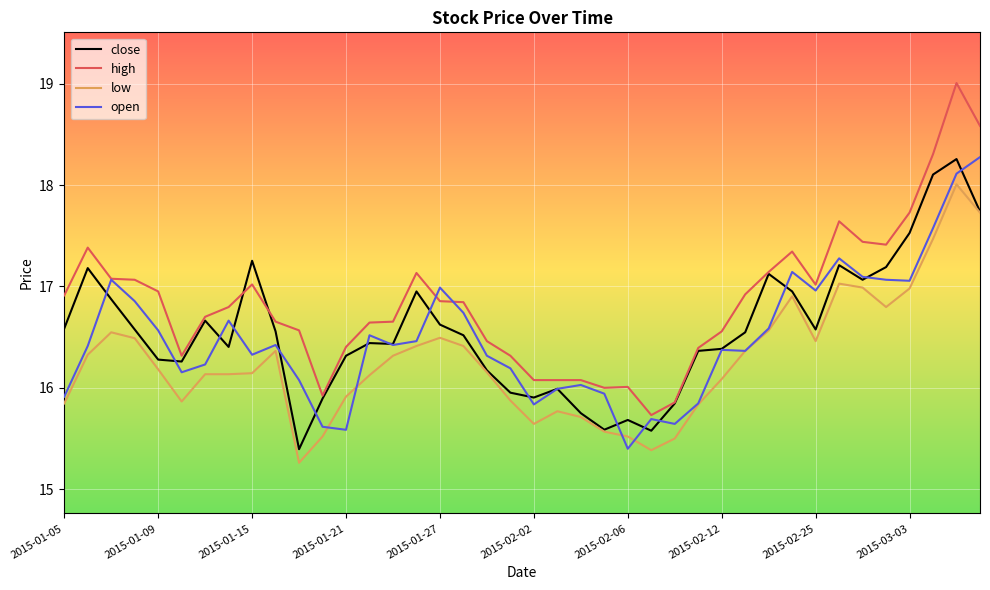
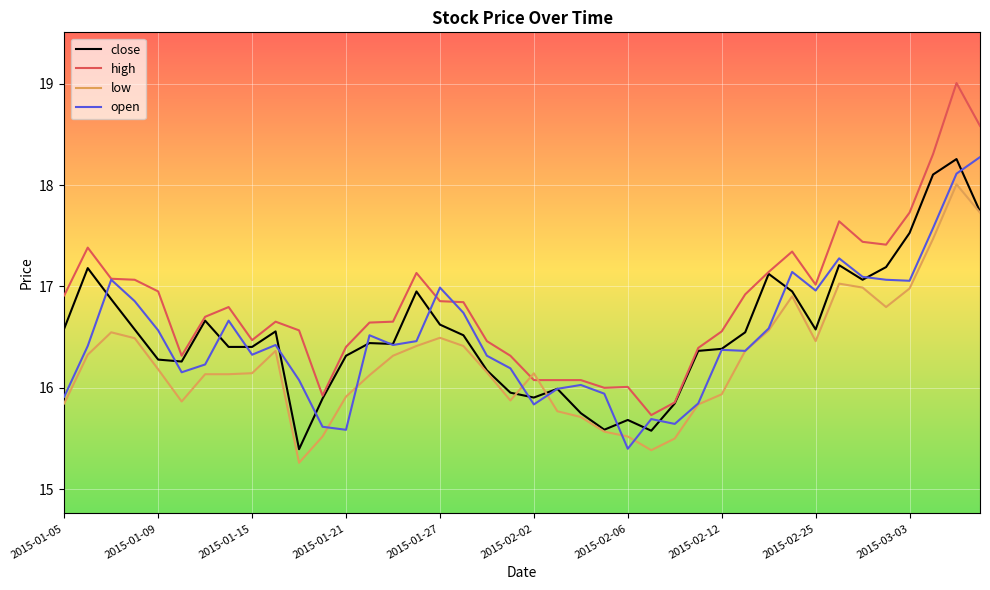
  {
    "close": {
      "2015-01-05": 16.59,
      "2015-01-09": 16.28,
-     "2015-01-15": 17.25,
+     "2015-01-15": 16.40,
      "2015-01-21": 16.32,
      "2015-01-27": 16.62,
      "2015-02-02": 15.91,
      "2015-02-06": 15.68,
      "2015-02-25": 16.58,
      "2015-03-03": 17.53
    },
    "high": {
      "2015-01-05": 16.91,
      "2015-01-09": 16.95,
-     "2015-01-15": 17.02,
+     "2015-01-15": 16.47,
      "2015-01-21": 16.40,
      "2015-01-27": 16.86,
      "2015-02-02": 16.08,
      "2015-02-06": 16.01,
      "2015-02-12": 16.56,
      "2015-02-25": 17.02,
      "2015-03-03": 17.73
    },
    "low": {
      "2015-01-05": 15.85,
      "2015-01-09": 16.18,
      "2015-01-15": 16.15,
      "2015-01-21": 15.91,
      "2015-01-27": 16.49,
-     "2015-02-02": 15.65,
+     "2015-02-02": 16.14,
      "2015-02-06": 15.52,
-     "2015-02-12": 16.09,
+     "2015-02-12": 15.94,
      "2015-02-25": 16.46,
      "2015-03-03": 16.98
    },
    "open": {
      "2015-01-05": 15.91,
      "2015-01-09": 16.57,
      "2015-01-15": 16.33,
      "2015-01-21": 15.59,
      "2015-01-27": 16.99,
      "2015-02-02": 15.84,
      "2015-02-06": 15.40,
      "2015-02-25": 16.96,
      "2015-03-03": 17.06
    }
  }
